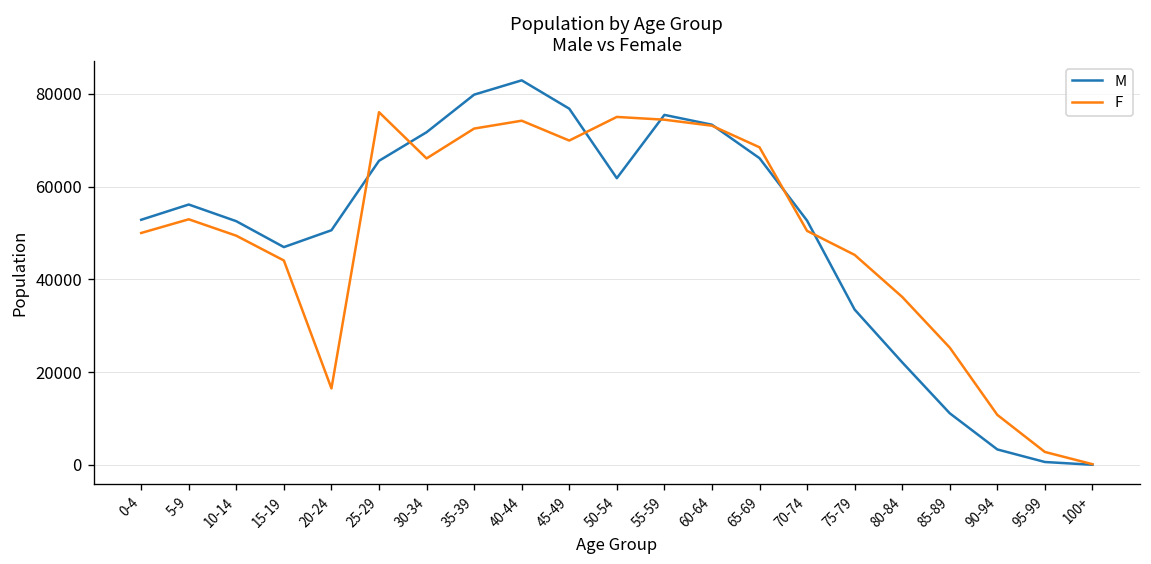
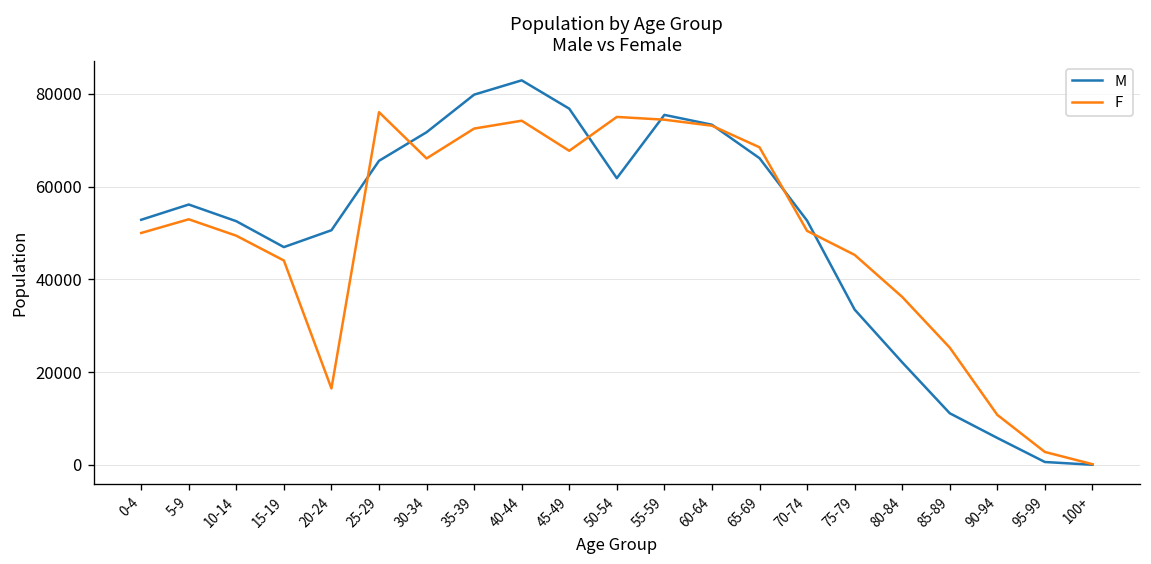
  {
    "M": {
      "0-4": 53000,
      "5-9": 56000,
      "10-14": 53000,
      "15-19": 47000,
      "20-24": 51000,
      "25-29": 66000,
      "30-34": 72000,
      "35-39": 80000,
      "40-44": 83000,
      "45-49": 77000,
      "50-54": 62000,
      "55-59": 75000,
      "65-69": 66000,
      "70-74": 53000,
      "75-79": 34000,
      "80-84": 22000,
      "85-89": 11000,
-     "90-94": 3000,
+     "90-94": 6000,
      "95-99": 1000
    },
    "F": {
      "0-4": 50000,
      "5-9": 53000,
      "10-14": 49000,
      "15-19": 44000,
      "20-24": 16000,
      "25-29": 76000,
      "30-34": 66000,
      "35-39": 73000,
      "40-44": 74000,
-     "45-49": 70000,
+     "45-49": 68000,
      "50-54": 75000,
      "55-59": 74000,
      "65-69": 68000,
      "70-74": 50000,
      "75-79": 45000,
      "80-84": 36000,
      "85-89": 25000,
      "90-94": 11000,
      "95-99": 3000
    }
  }
